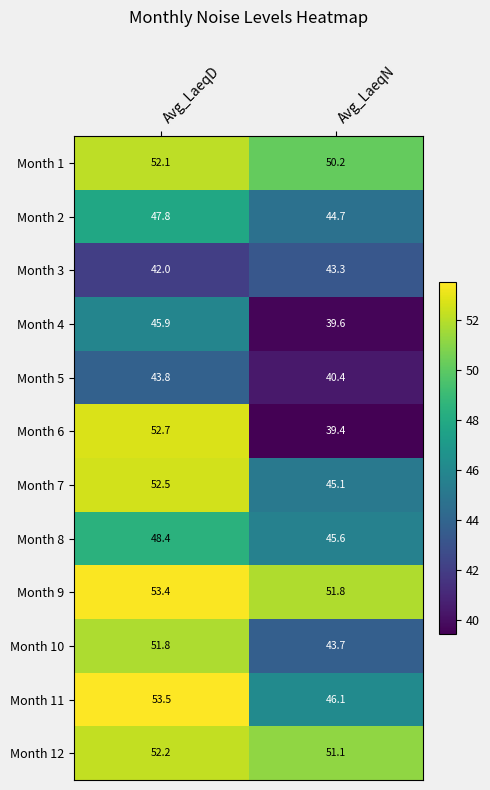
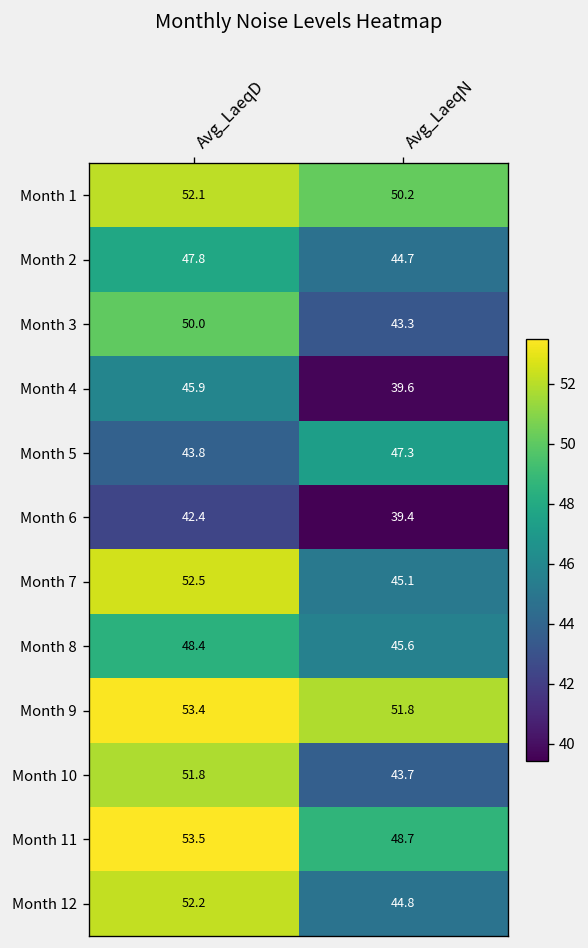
  {
    "Month 1": {
      "Avg_LaeqD": 52.1,
      "Avg_LaeqN": 50.2
    },
    "Month 2": {
      "Avg_LaeqD": 47.8,
      "Avg_LaeqN": 44.7
    },
    "Month 3": {
-     "Avg_LaeqD": 42.0,
+     "Avg_LaeqD": 50.0,
      "Avg_LaeqN": 43.3
    },
    "Month 4": {
      "Avg_LaeqD": 45.9,
      "Avg_LaeqN": 39.6
    },
    "Month 5": {
      "Avg_LaeqD": 43.8,
-     "Avg_LaeqN": 40.4
+     "Avg_LaeqN": 47.3
    },
    "Month 6": {
-     "Avg_LaeqD": 52.7,
+     "Avg_LaeqD": 42.4,
      "Avg_LaeqN": 39.4
    },
    "Month 7": {
      "Avg_LaeqD": 52.5,
      "Avg_LaeqN": 45.1
    },
    "Month 8": {
      "Avg_LaeqD": 48.4,
      "Avg_LaeqN": 45.6
    },
    "Month 9": {
      "Avg_LaeqD": 53.4,
      "Avg_LaeqN": 51.8
    },
    "Month 10": {
      "Avg_LaeqD": 51.8,
      "Avg_LaeqN": 43.7
    },
    "Month 11": {
      "Avg_LaeqD": 53.5,
-     "Avg_LaeqN": 46.1
+     "Avg_LaeqN": 48.7
    },
    "Month 12": {
      "Avg_LaeqD": 52.2,
-     "Avg_LaeqN": 51.1
+     "Avg_LaeqN": 44.8
    }
  }
